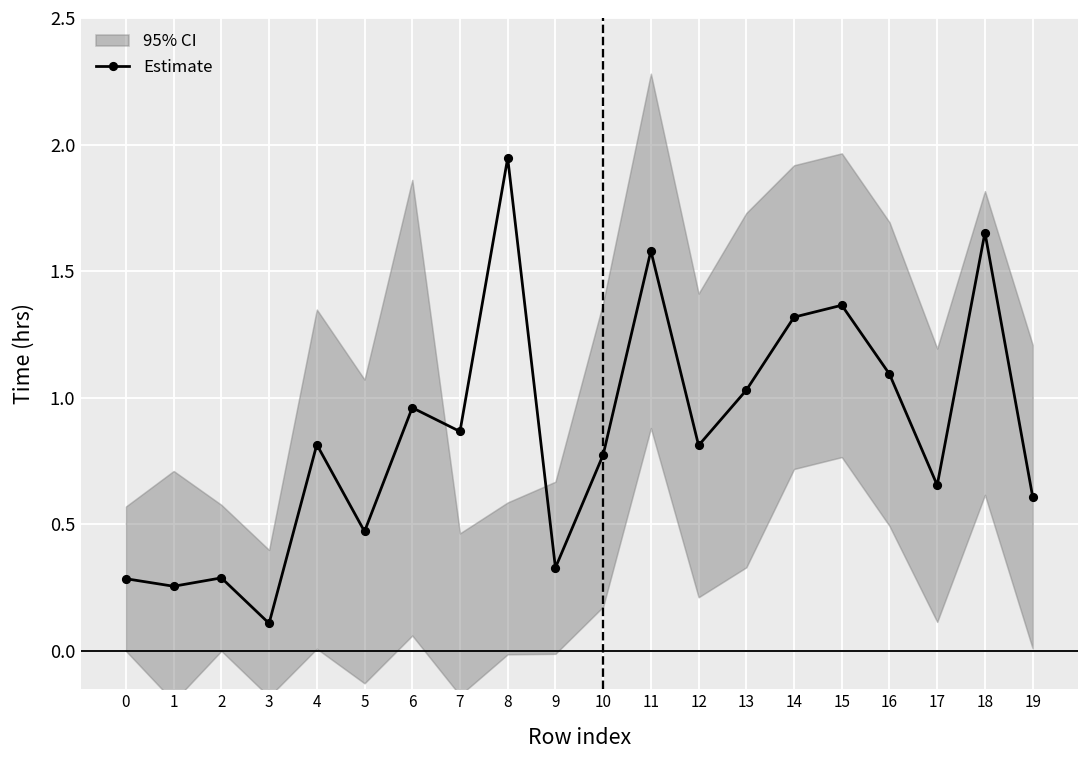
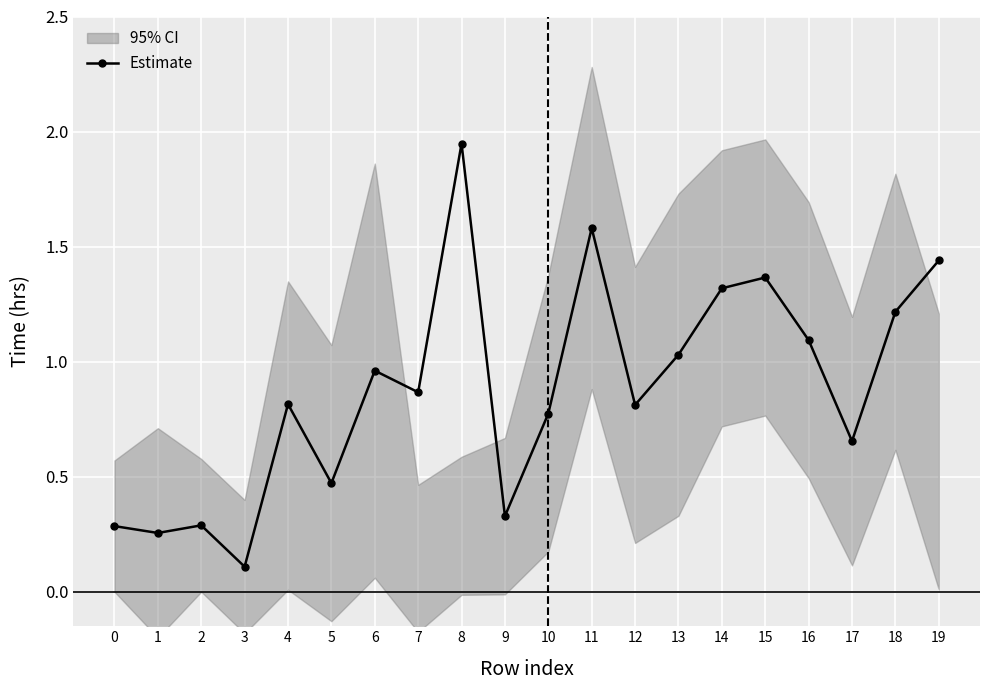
  {
    "Estimate": {
      "0": 0.29,
      "1": 0.26,
      "2": 0.29,
      "3": 0.11,
      "4": 0.82,
      "5": 0.47,
      "6": 0.96,
      "7": 0.87,
      "8": 1.95,
      "9": 0.33,
      "10": 0.77,
      "11": 1.58,
      "12": 0.81,
      "13": 1.03,
      "14": 1.32,
      "15": 1.37,
      "16": 1.09,
      "17": 0.65,
-     "18": 1.65,
-     "19": 0.61
+     "18": 1.22,
+     "19": 1.44
    }
  }
